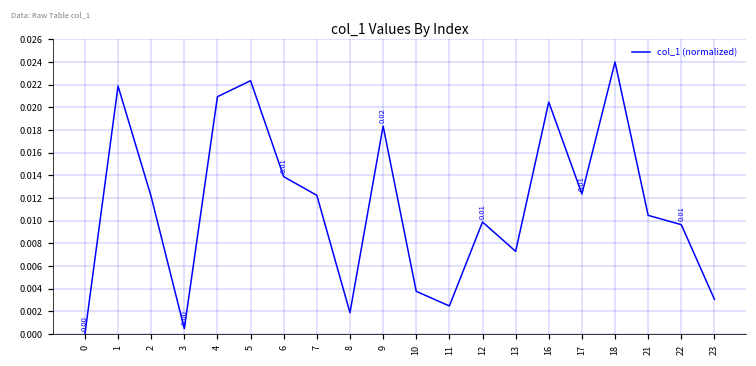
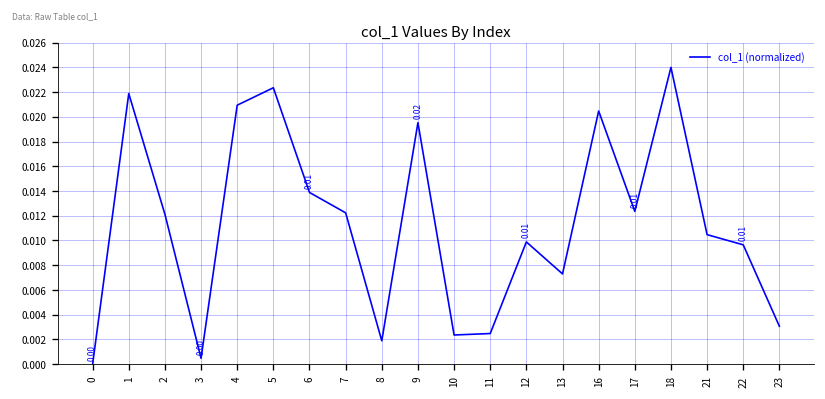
  {
    "1": 0.0219,
    "2": 0.0121,
    "4": 0.0209,
    "5": 0.0224,
    "7": 0.0122,
    "8": 0.0019,
-   "9": 0.0184,
-   "10": 0.0038,
+   "9": 0.0195,
+   "10": 0.0024,
    "11": 0.0025,
    "13": 0.0073,
    "16": 0.0205,
    "18": 0.0240,
    "23": 0.0031
  }
